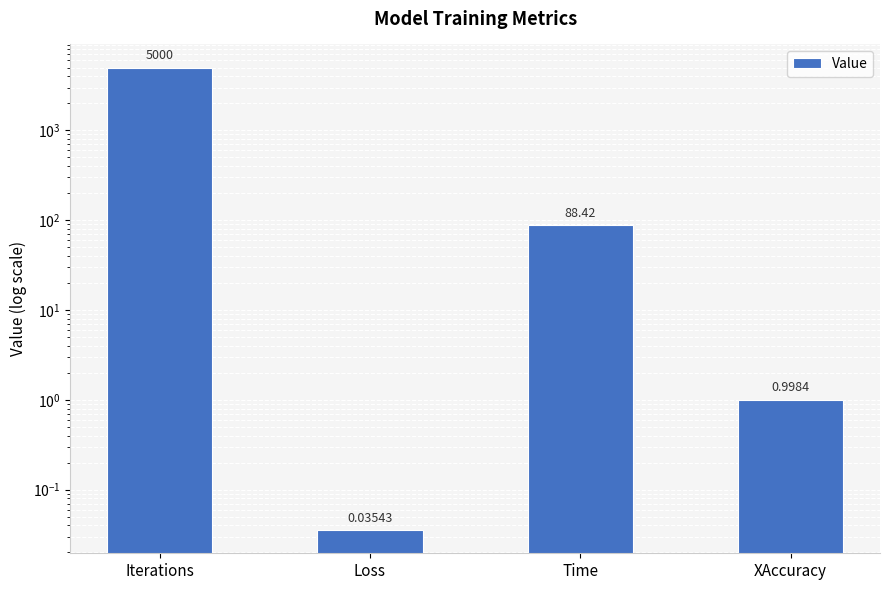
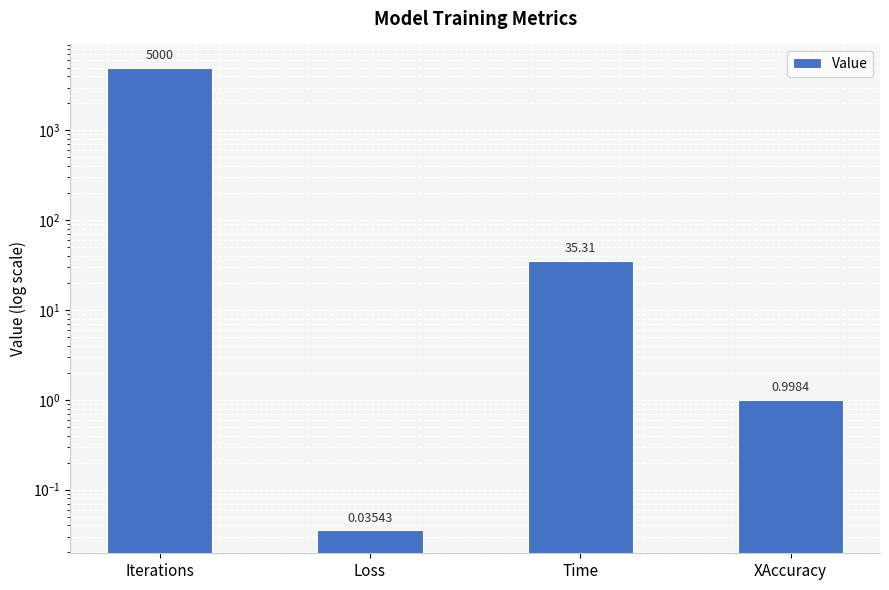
  {
    "Iterations": 5000,
    "Loss": 0.03543,
-   "Time": 88.42,
+   "Time": 35.31,
    "XAccuracy": 0.9984
  }
